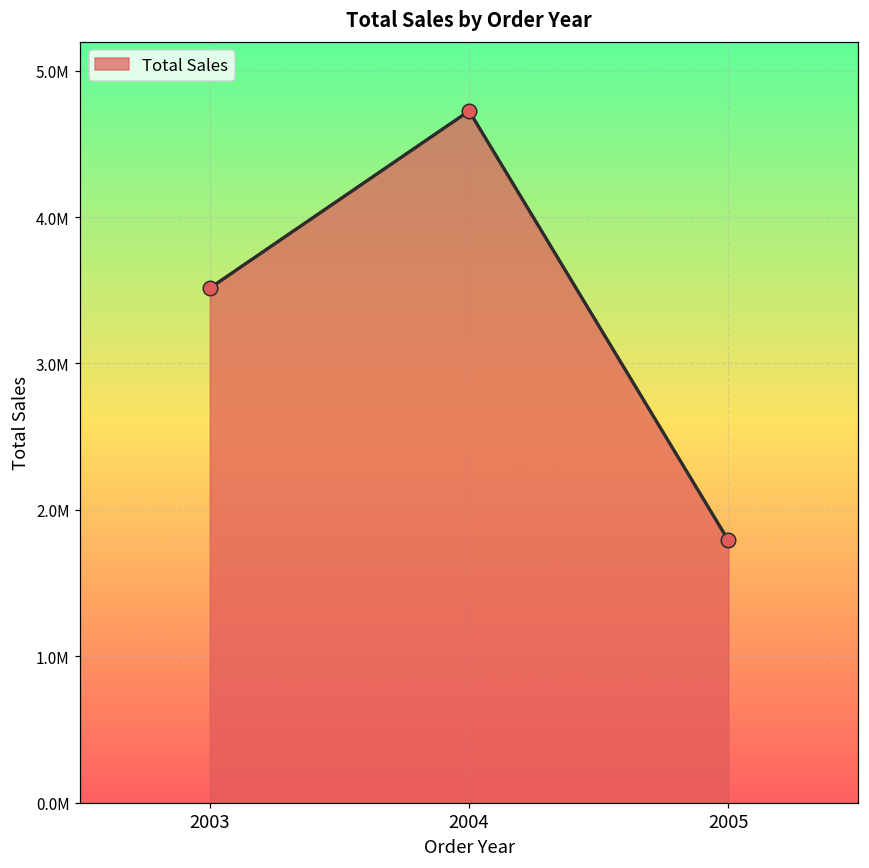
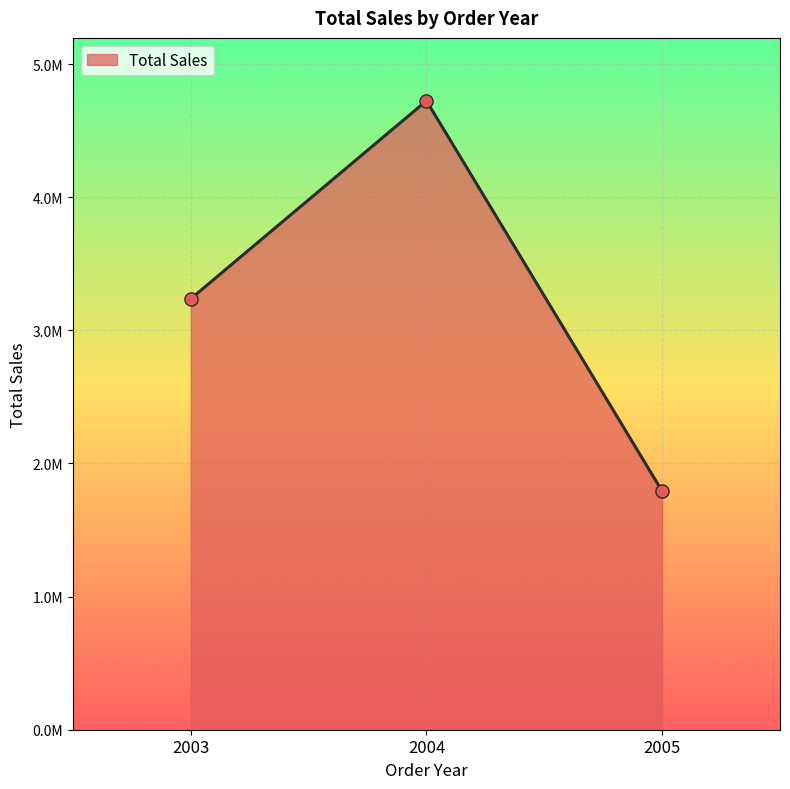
  {
-   "2003": 3510000,
+   "2003": 3240000,
    "2004": 4720000,
    "2005": 1790000
  }
